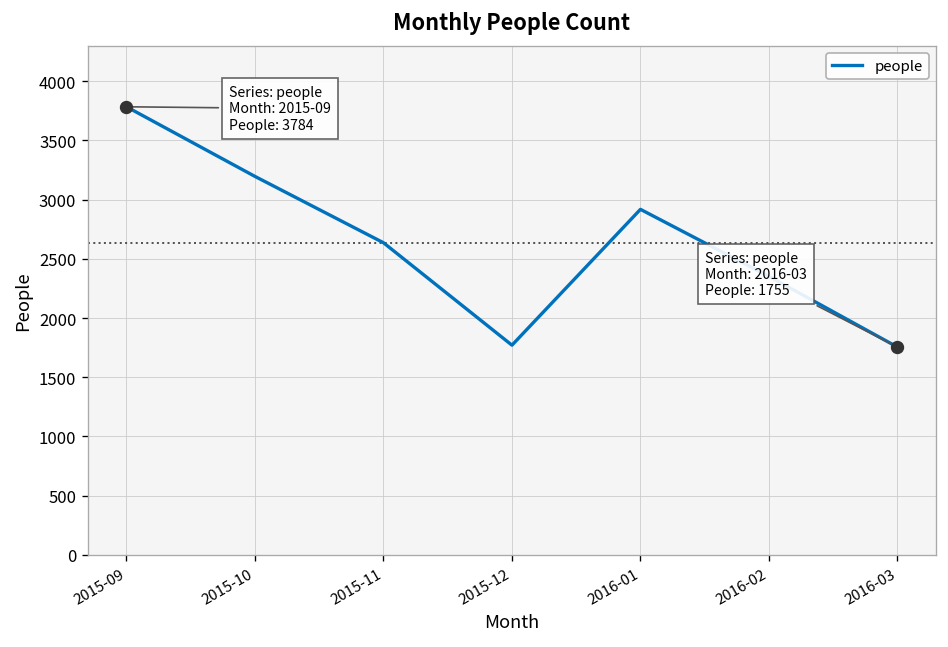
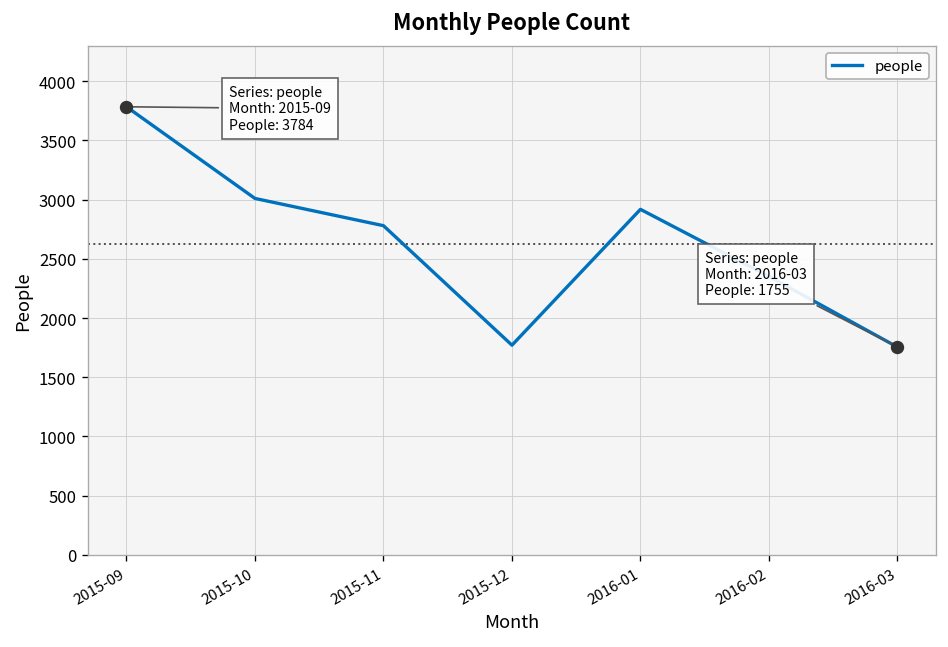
  {
    "people": {
-     "2015-10": 3200,
-     "2015-11": 2600,
+     "2015-10": 3000,
+     "2015-11": 2800,
      "2015-12": 1800,
      "2016-01": 2900
    }
  }
